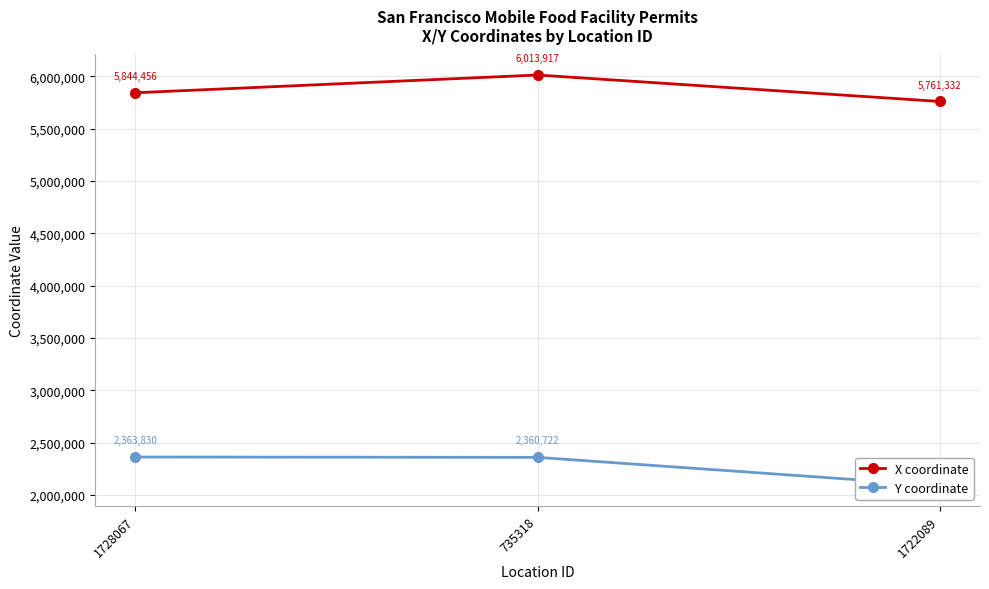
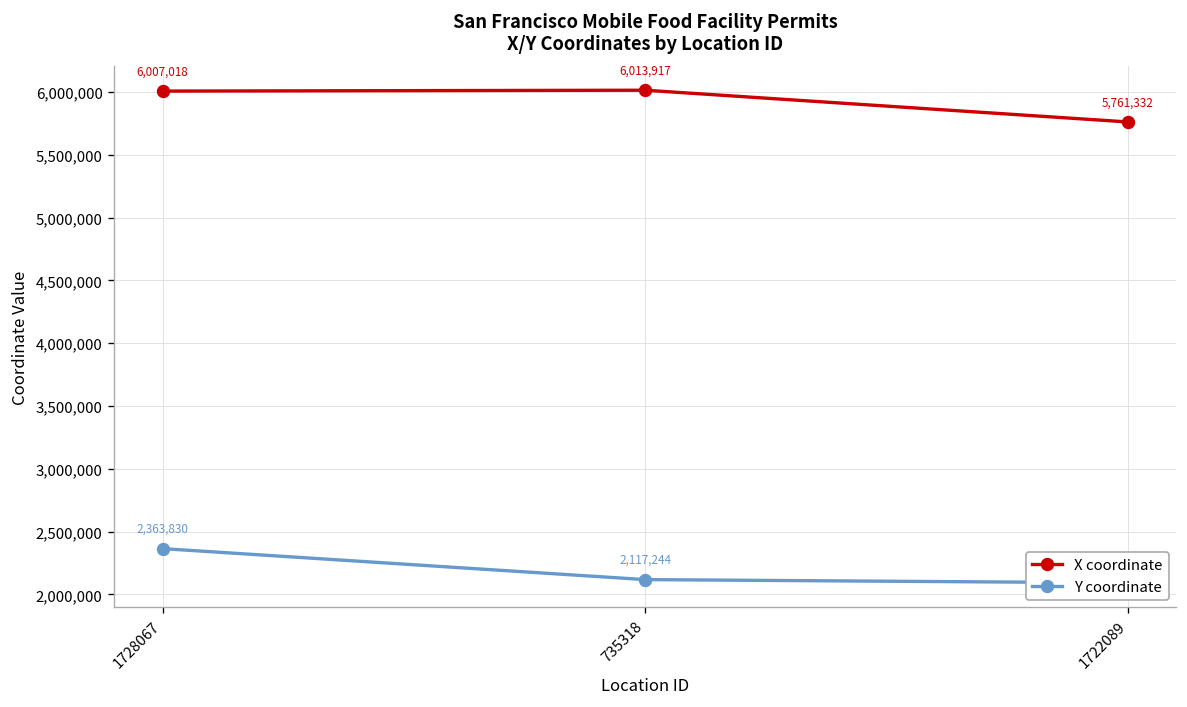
  {
    "X coordinate": {
-     "1728067": "5,844,456",
+     "1728067": "6,007,018",
      "735318": "6,013,917",
      "1722089": "5,761,332"
    },
    "Y coordinate": {
      "1728067": "2,363,830",
-     "735318": "2,360,722"
+     "735318": "2,117,244"
    }
  }
